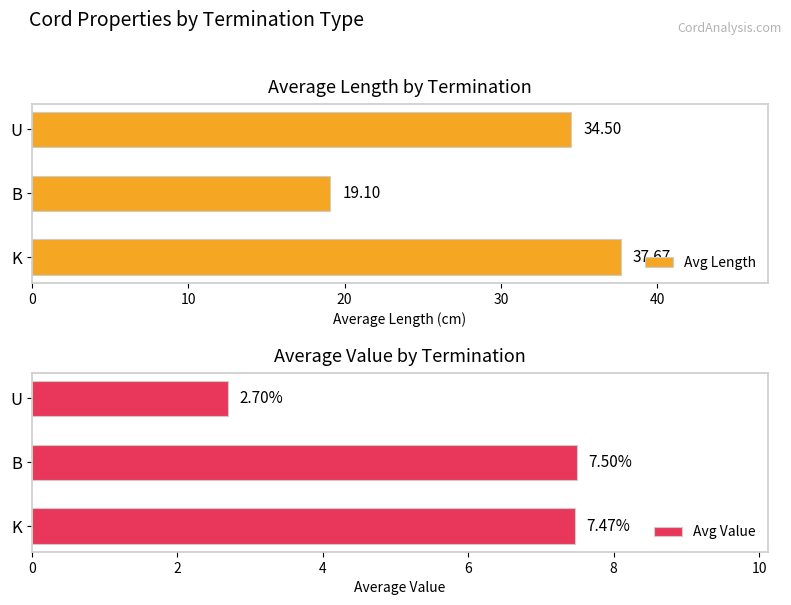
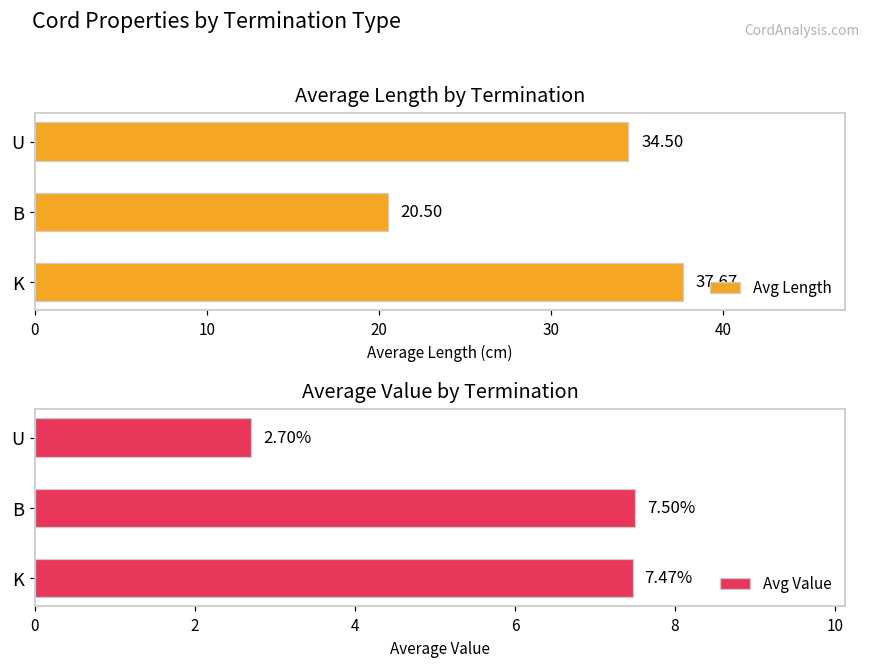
  {
    "Average Length by Termination": {
      "U": "34.50",
-     "B": "19.10",
+     "B": "20.50",
      "K": "37.67"
    },
    "Average Value by Termination": {
      "U": "2.70%",
      "B": "7.50%",
      "K": "7.47%"
    }
  }
